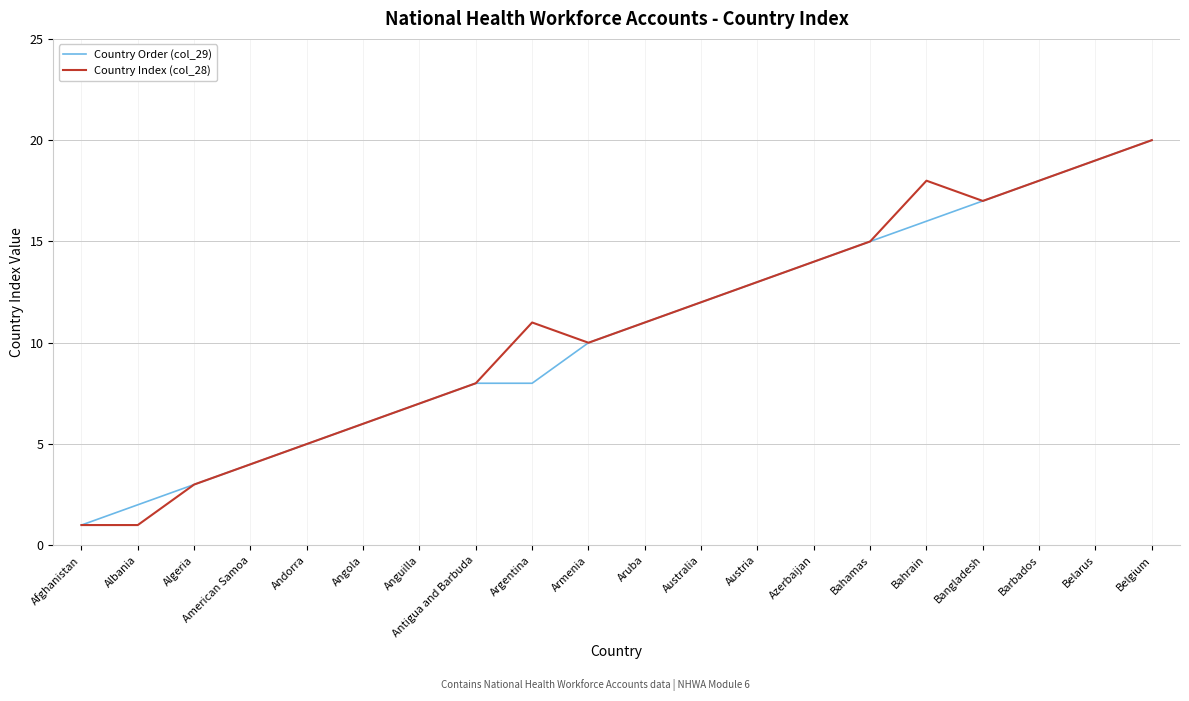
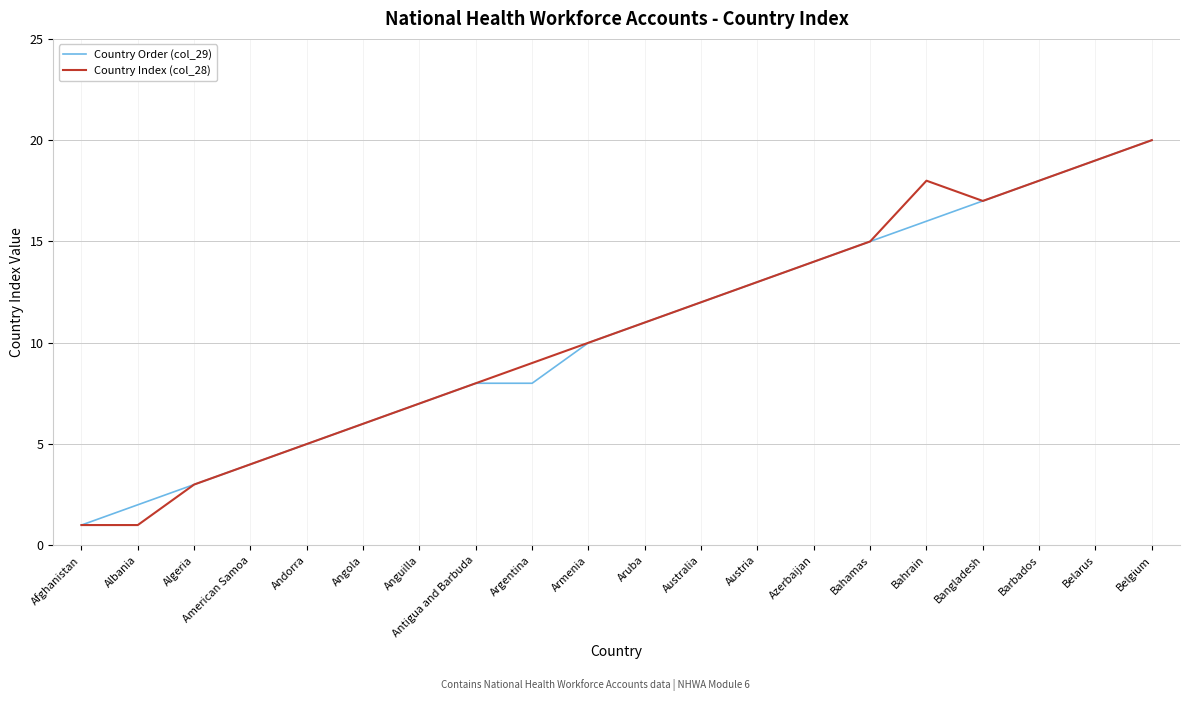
  {
    "Country Order (col_29)": {
      "Albania": 2,
      "Argentina": 8,
      "Bahrain": 16
    },
    "Country Index (col_28)": {
      "Albania": 1,
-     "Argentina": 11,
+     "Argentina": 9,
      "Bahrain": 18
    }
  }
